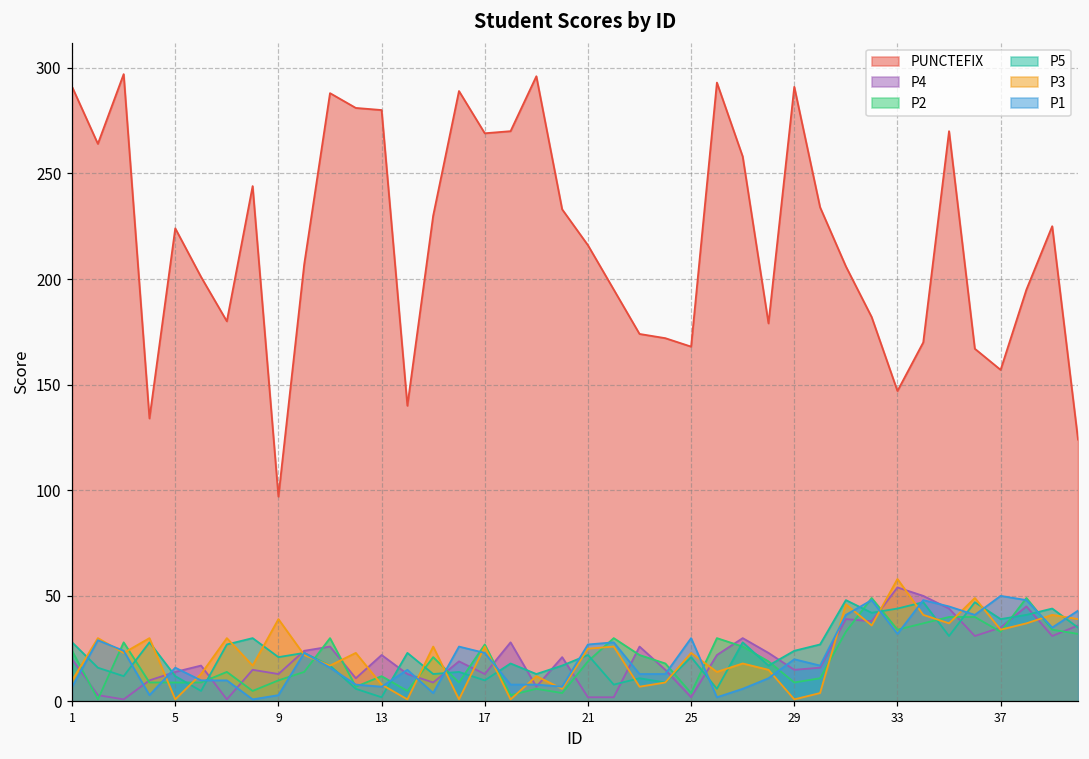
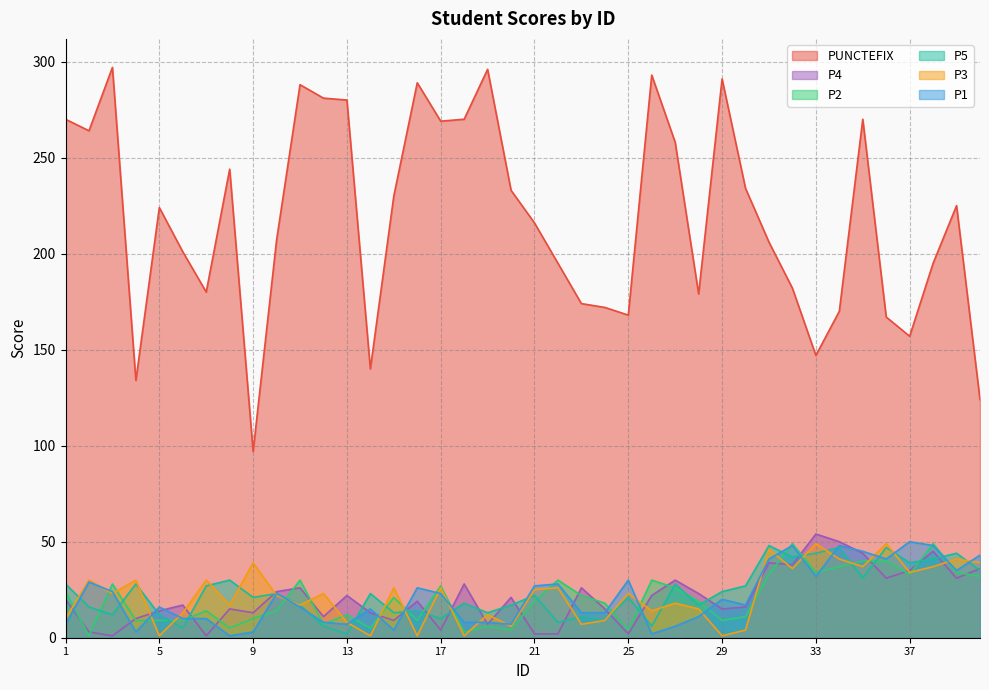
  {
    "PUNCTEFIX": {
-     "1": 291,
+     "1": 270,
      "5": 224,
      "9": 97,
      "13": 280,
      "17": 269,
      "21": 216,
      "25": 168,
      "29": 291,
      "33": 147,
      "37": 157
    },
    "P4": {
      "1": 20,
      "5": 14,
      "9": 13,
      "13": 22,
-     "17": 13,
+     "17": 4,
      "21": 2,
      "25": 2,
      "29": 15,
      "33": 54
    },
    "P3": {
      "1": 10,
      "5": 1,
      "9": 39,
      "21": 25,
      "25": 23,
      "29": 1,
-     "33": 58
+     "33": 49
    }
  }
